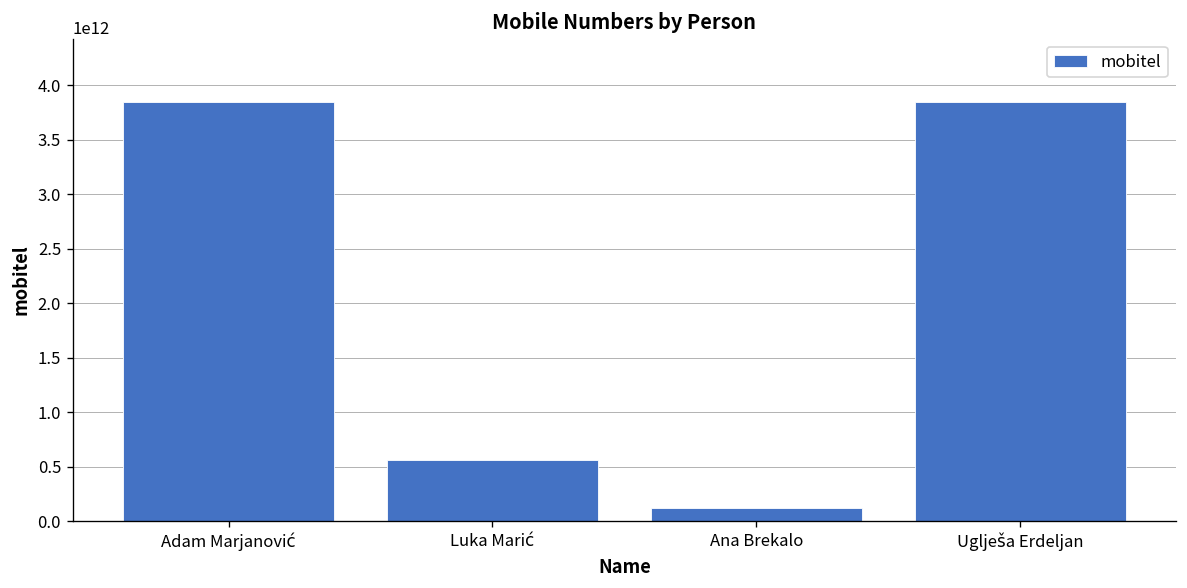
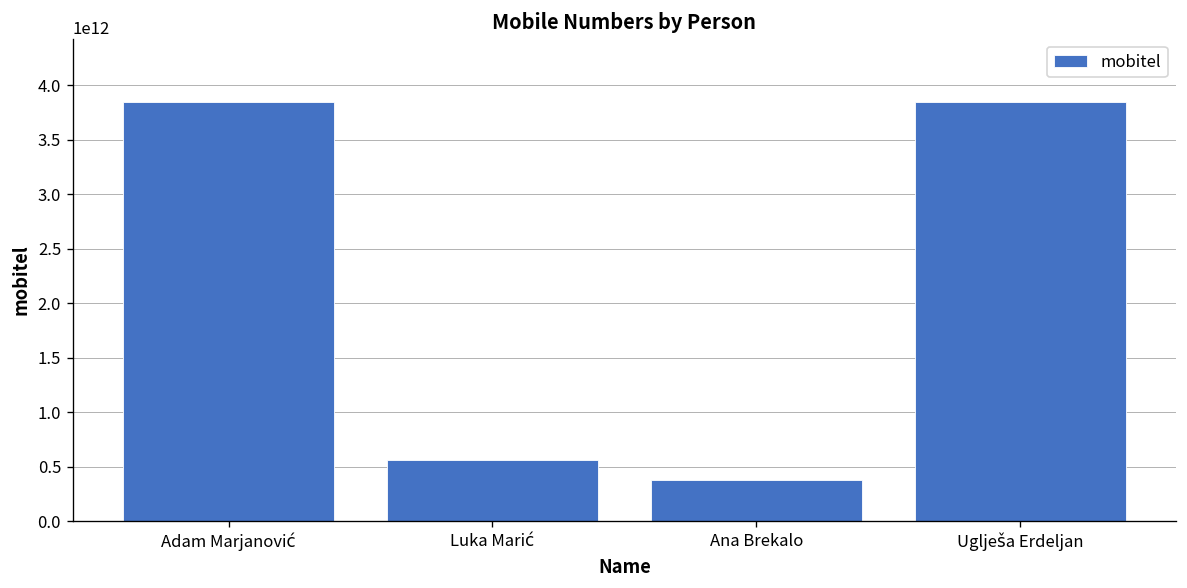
  {
    "Adam Marjanović": 3900000000000,
    "Luka Marić": 600000000000,
-   "Ana Brekalo": 100000000000,
+   "Ana Brekalo": 400000000000,
    "Uglješa Erdeljan": 3900000000000
  }
